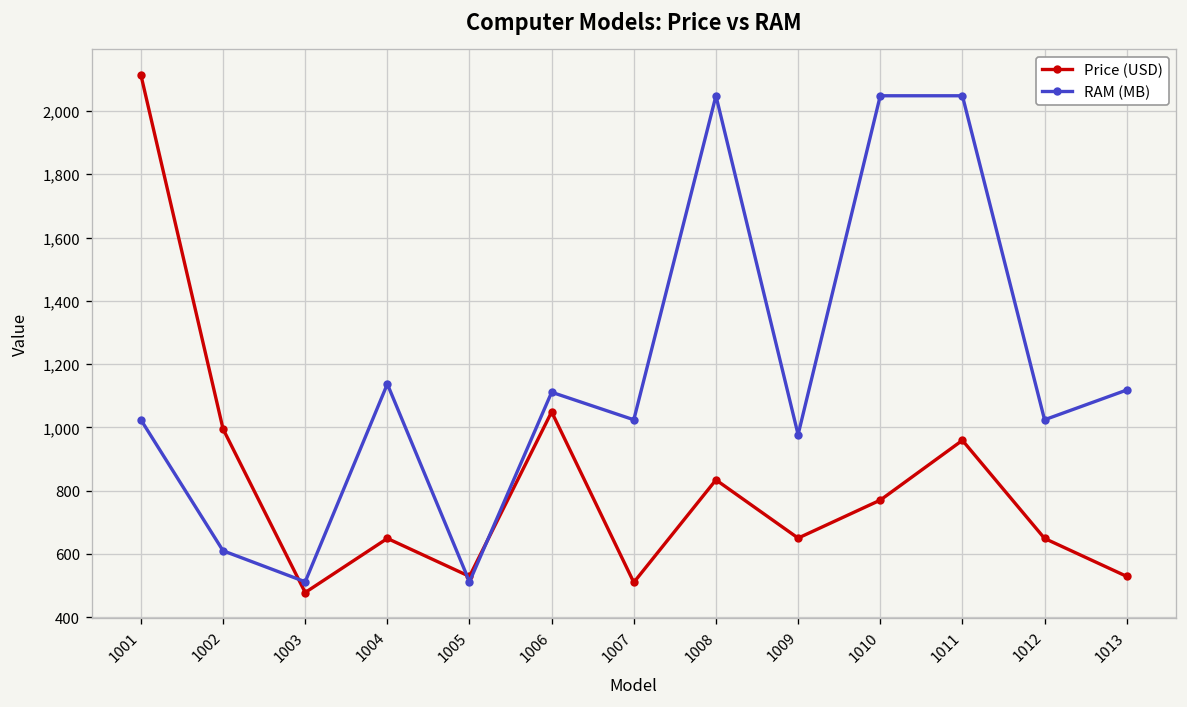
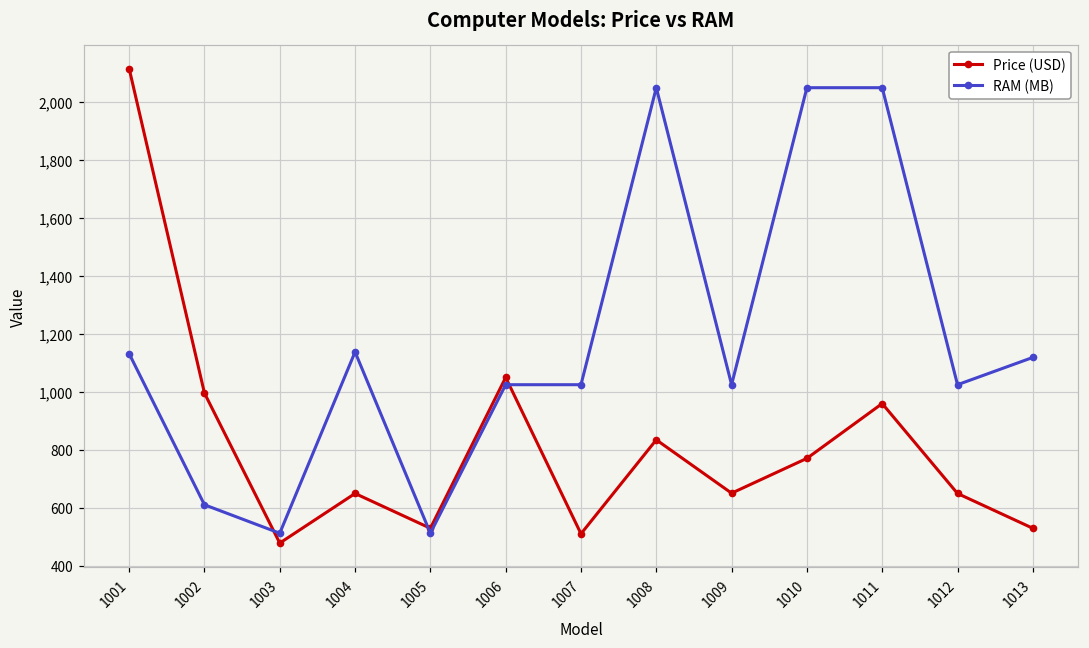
  {
    "Price (USD)": {
      "1001": "2,110",
      "1002": "1,000",
      "1003": "480",
      "1004": "650",
      "1005": "530",
      "1006": "1,050",
      "1007": "510",
      "1008": "830",
      "1009": "650",
      "1010": "770",
      "1011": "960",
      "1012": "650",
      "1013": "530"
    },
    "RAM (MB)": {
-     "1001": "1,020",
+     "1001": "1,130",
      "1002": "610",
      "1003": "510",
      "1004": "1,140",
      "1005": "510",
-     "1006": "1,110",
+     "1006": "1,020",
      "1007": "1,020",
      "1008": "2,050",
-     "1009": "980",
+     "1009": "1,020",
      "1010": "2,050",
      "1011": "2,050",
      "1012": "1,020",
      "1013": "1,120"
    }
  }
